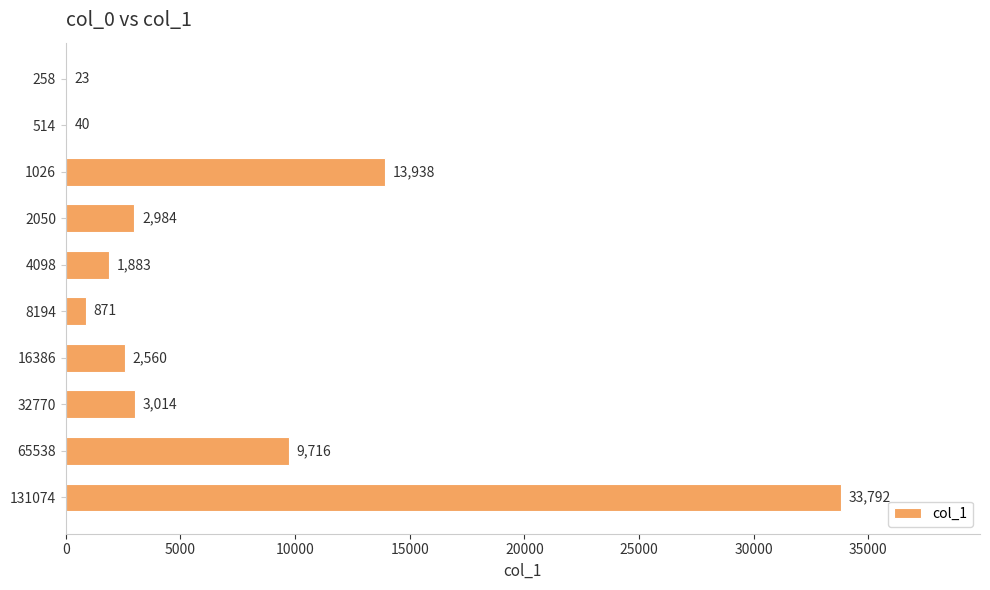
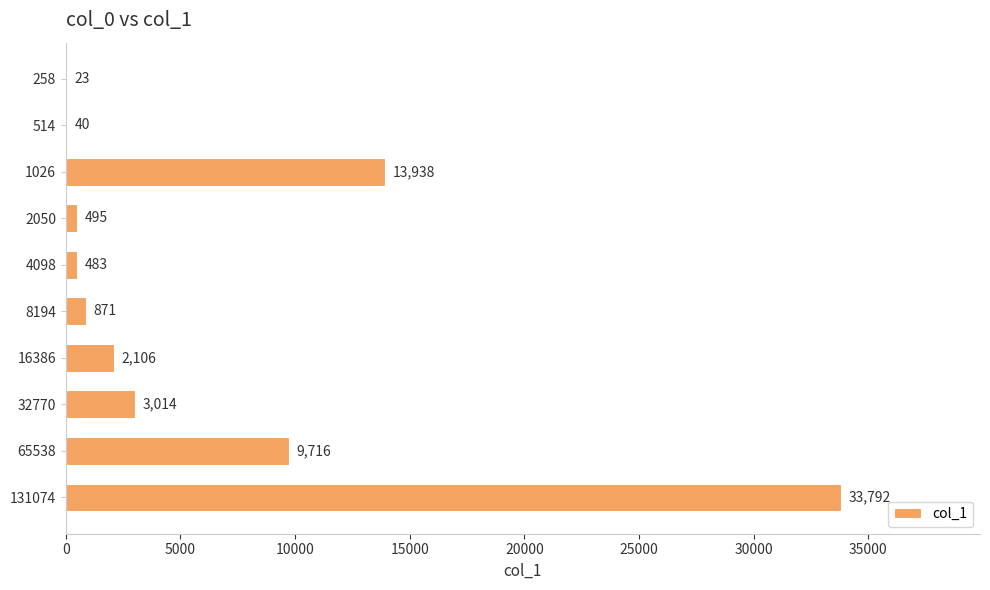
  {
    "258": "23",
    "514": "40",
    "1026": "13,938",
-   "2050": "2,984",
-   "4098": "1,883",
+   "2050": "495",
+   "4098": "483",
    "8194": "871",
-   "16386": "2,560",
+   "16386": "2,106",
    "32770": "3,014",
    "65538": "9,716"
  }
